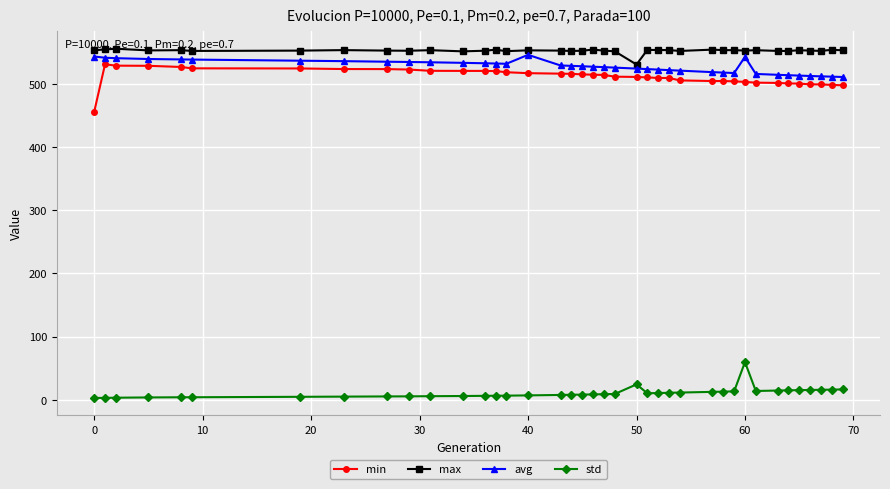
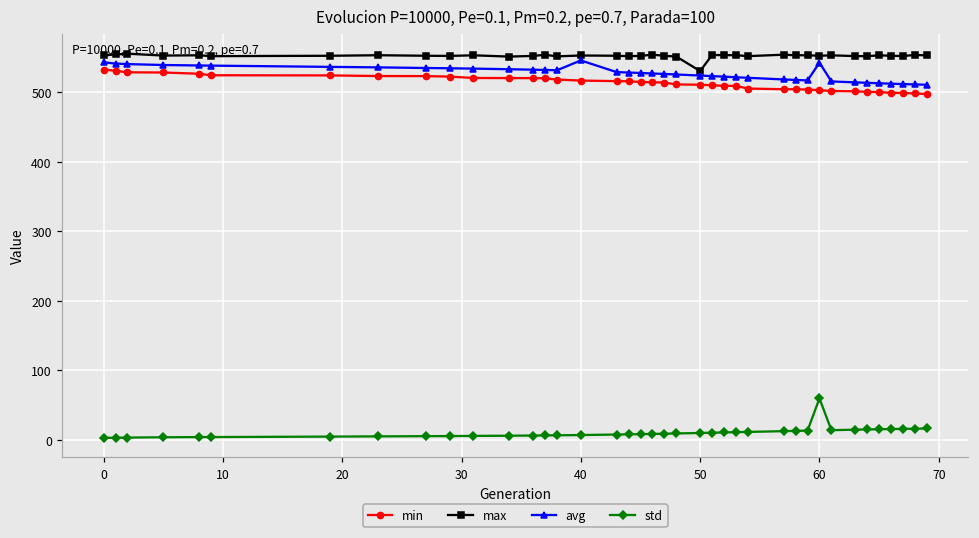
  {
    "min": {
-     "0": 460,
+     "0": 530,
      "40": 520,
      "50": 510,
      "60": 500
    },
    "max": {
      "0": 550,
      "40": 550,
      "50": 530,
      "60": 550
    },
    "avg": {
      "0": 540,
      "40": 550,
      "50": 520,
      "60": 540
    },
    "std": {
      "0": 0,
      "40": 10,
-     "50": 20,
+     "50": 10,
      "60": 60
    }
  }
